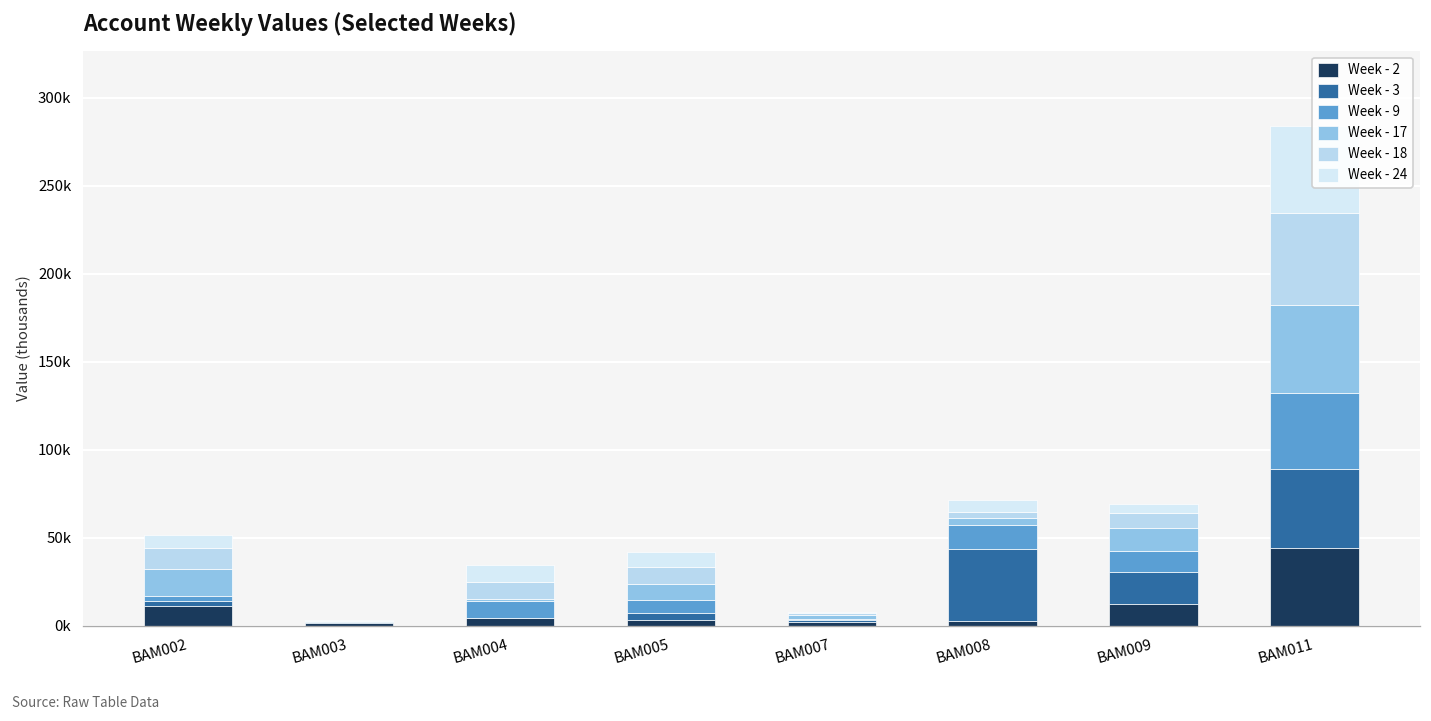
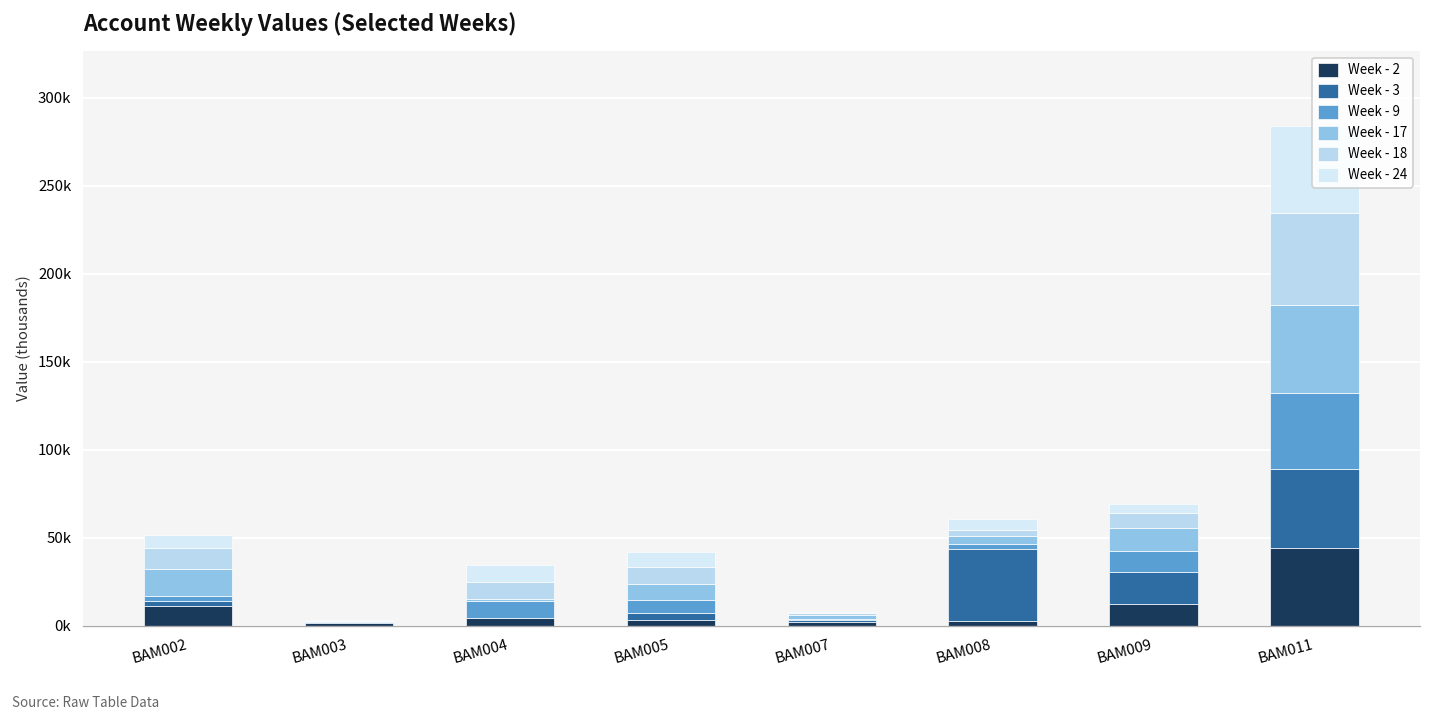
  {
    "Week - 2": {
      "BAM002": 11000,
      "BAM004": 4000,
      "BAM005": 3000,
      "BAM007": 2000,
      "BAM008": 3000,
      "BAM009": 12000,
      "BAM011": 44000
    },
    "Week - 3": {
      "BAM002": 3000,
      "BAM004": 0,
      "BAM005": 4000,
      "BAM008": 41000,
      "BAM009": 18000,
      "BAM011": 45000
    },
    "Week - 9": {
      "BAM002": 3000,
      "BAM004": 10000,
      "BAM005": 7000,
-     "BAM008": 14000,
+     "BAM008": 3000,
      "BAM009": 12000,
      "BAM011": 43000
    }
  }
